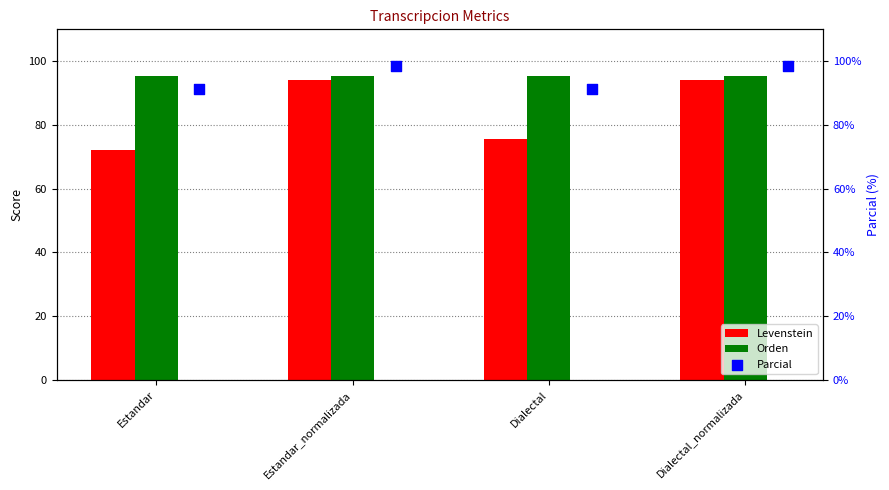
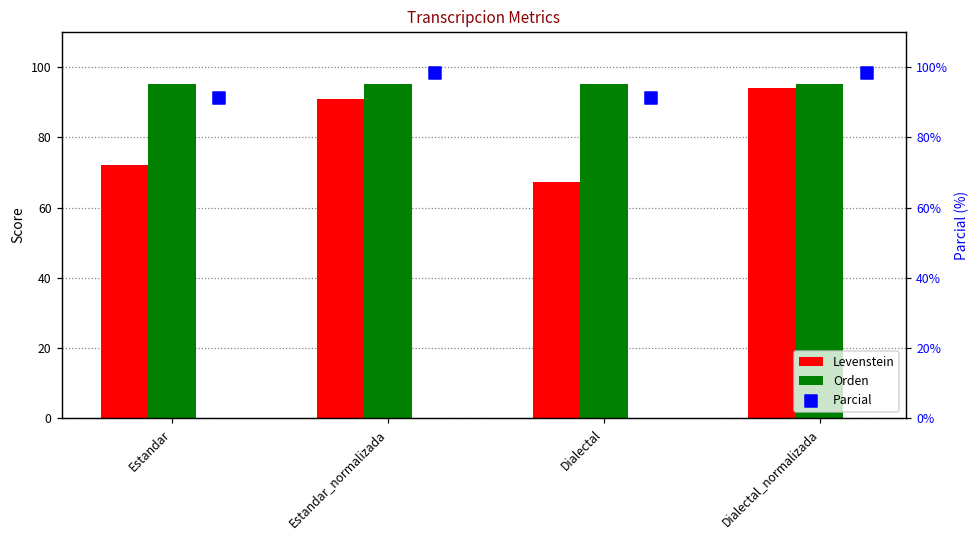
  {
    "Levenstein": {
      "Estandar": 72,
-     "Estandar_normalizada": 94,
-     "Dialectal": 76,
+     "Estandar_normalizada": 91,
+     "Dialectal": 67,
      "Dialectal_normalizada": 94
    },
    "Orden": {
      "Estandar": 95,
      "Estandar_normalizada": 95,
      "Dialectal": 95,
      "Dialectal_normalizada": 95
    }
  }
